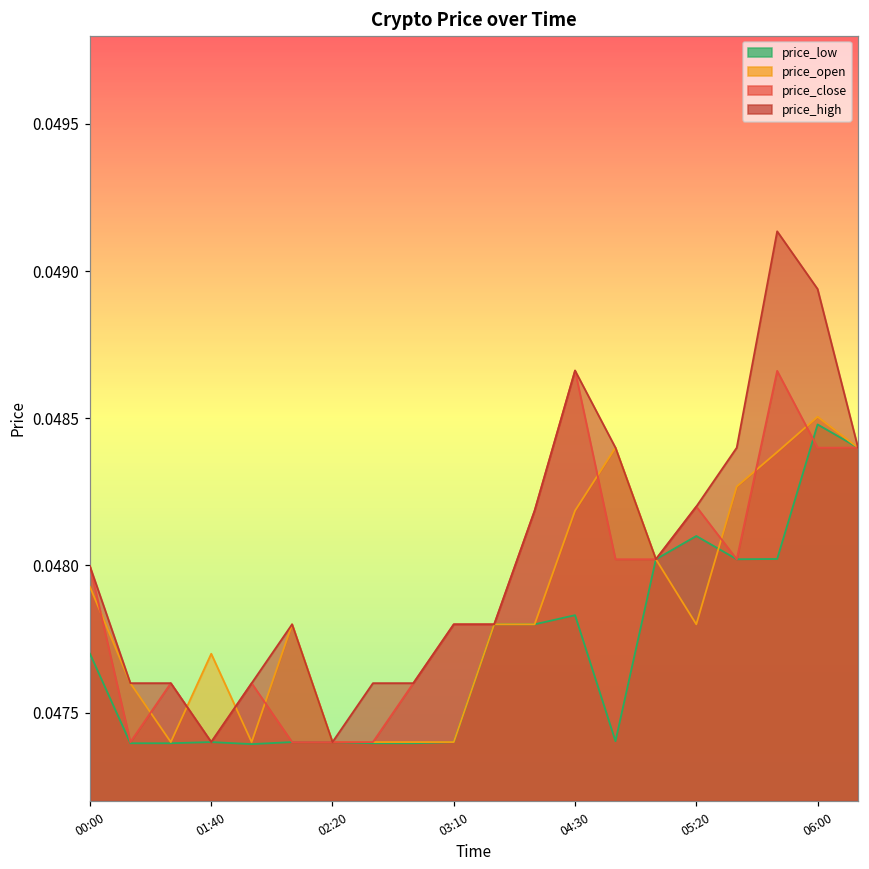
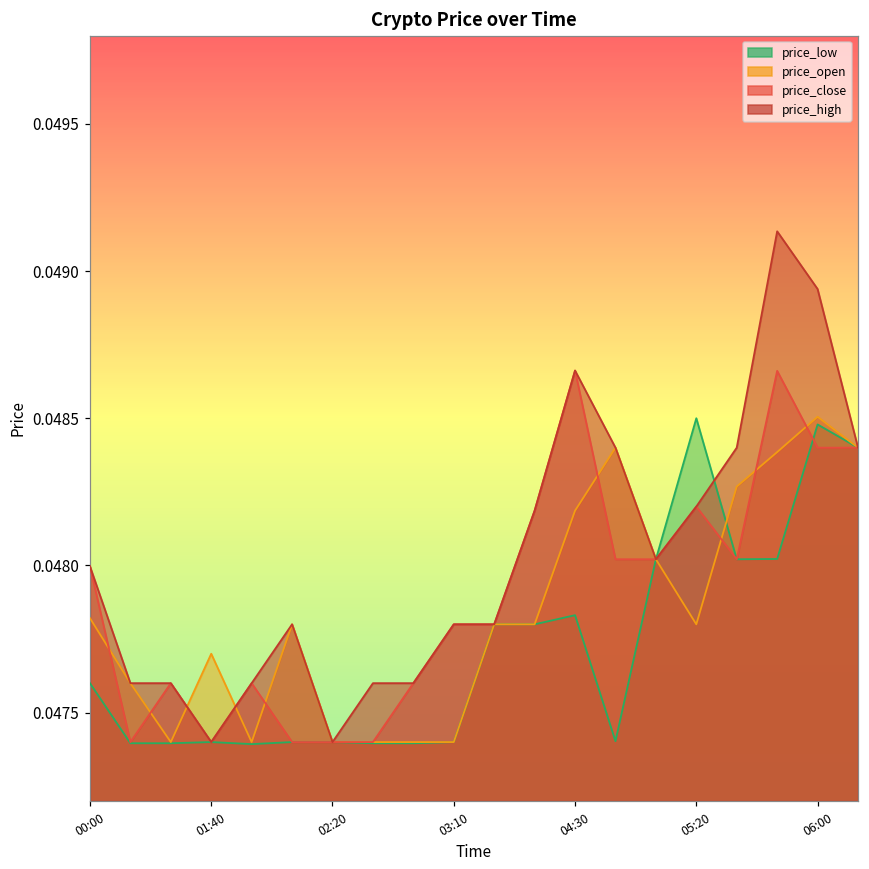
  {
    "price_low": {
-     "00:00": 0.0477,
+     "00:00": 0.0476,
      "04:30": 0.04783,
-     "05:20": 0.0481,
+     "05:20": 0.0485,
      "06:00": 0.04848
    },
    "price_open": {
-     "00:00": 0.04793,
+     "00:00": 0.04782,
      "01:40": 0.04770,
      "04:30": 0.04819,
      "05:20": 0.04780,
      "06:00": 0.04851
    }
  }
